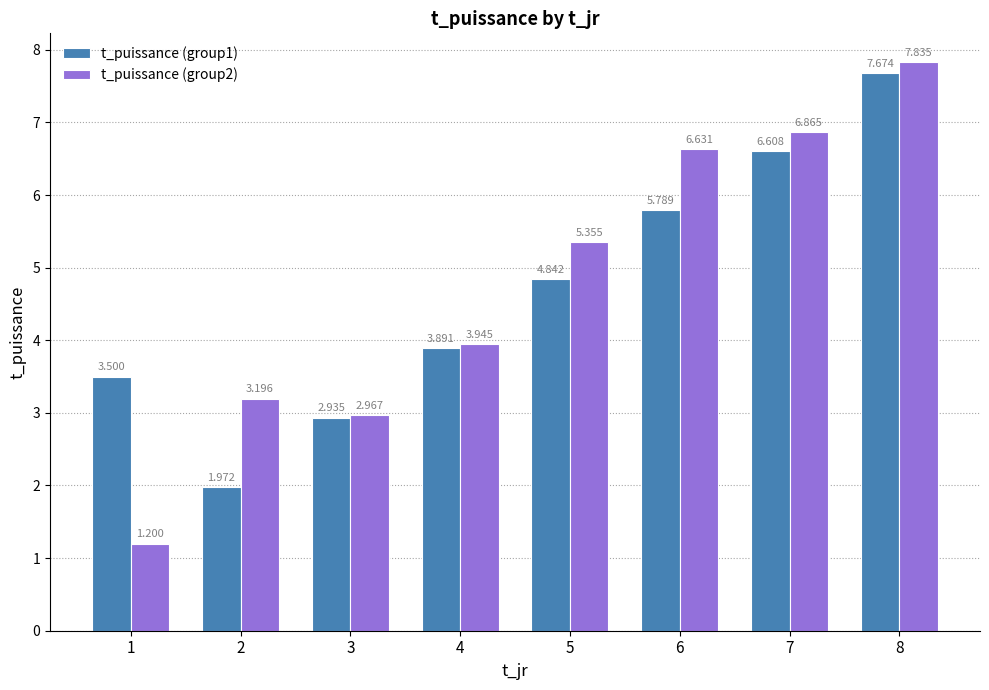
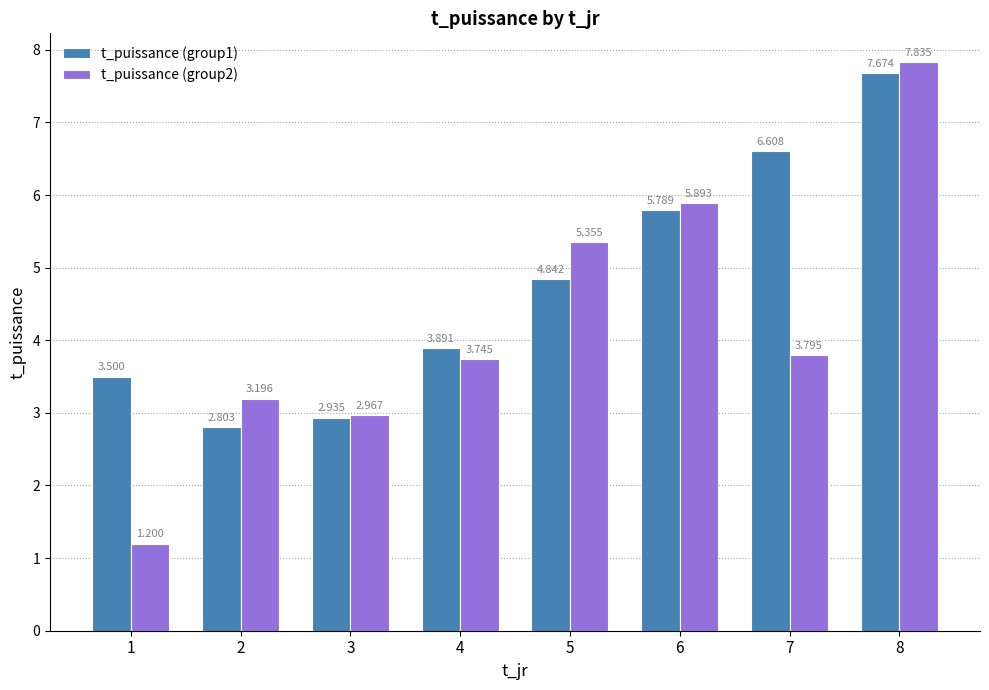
  {
    "t_puissance (group1)": {
      "1": 3.500,
-     "2": 1.972,
+     "2": 2.803,
      "3": 2.935,
      "4": 3.891,
      "5": 4.842,
      "6": 5.789,
      "7": 6.608,
      "8": 7.674
    },
    "t_puissance (group2)": {
      "1": 1.200,
      "2": 3.196,
      "3": 2.967,
-     "4": 3.945,
+     "4": 3.745,
      "5": 5.355,
-     "6": 6.631,
-     "7": 6.865,
+     "6": 5.893,
+     "7": 3.795,
      "8": 7.835
    }
  }
